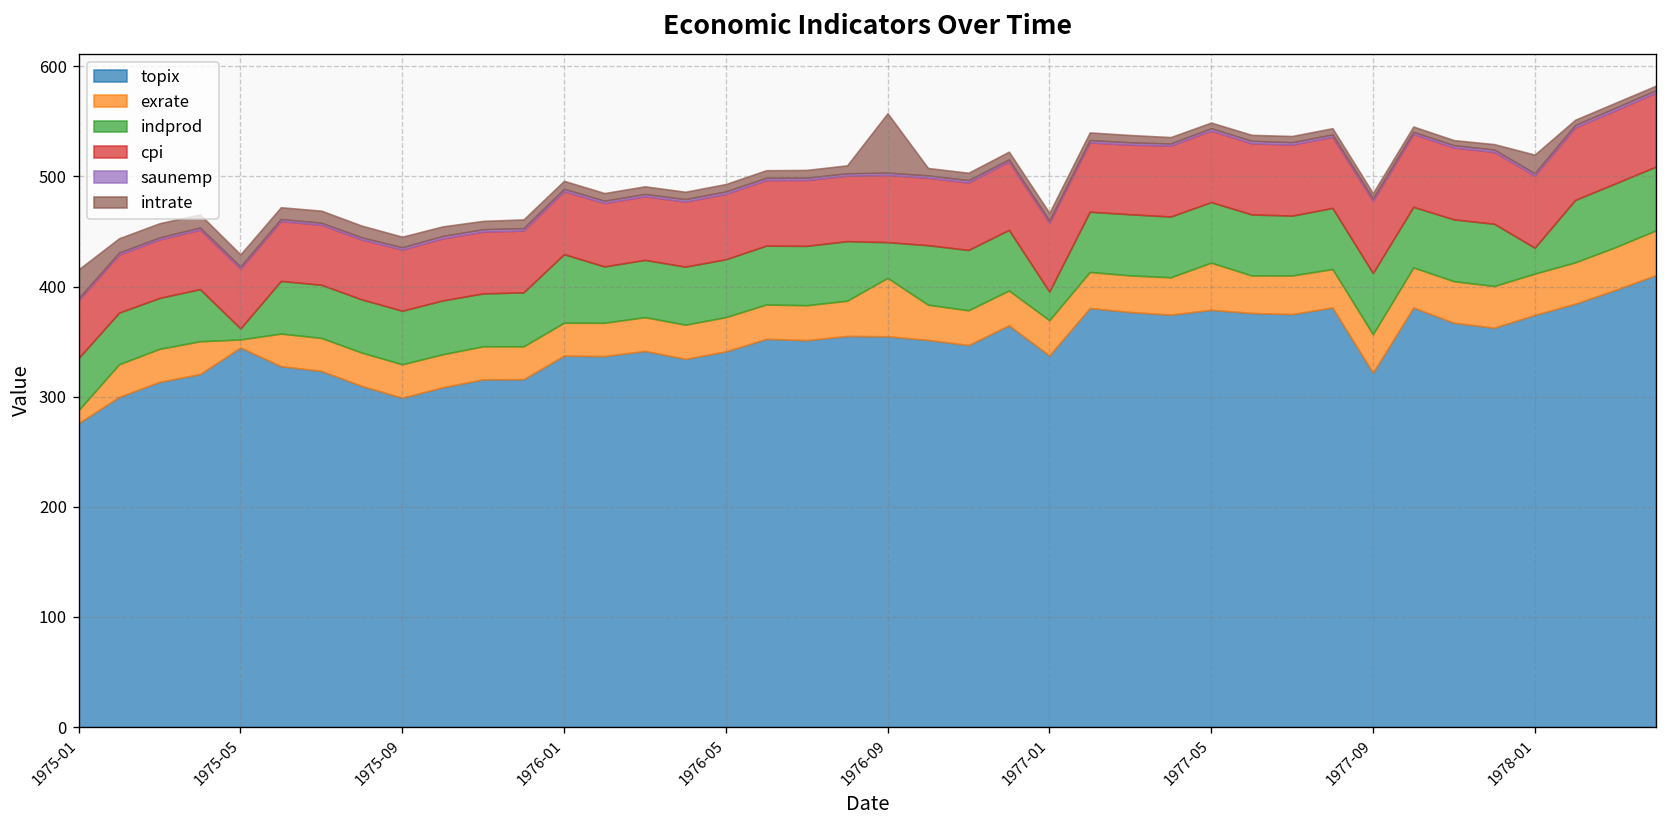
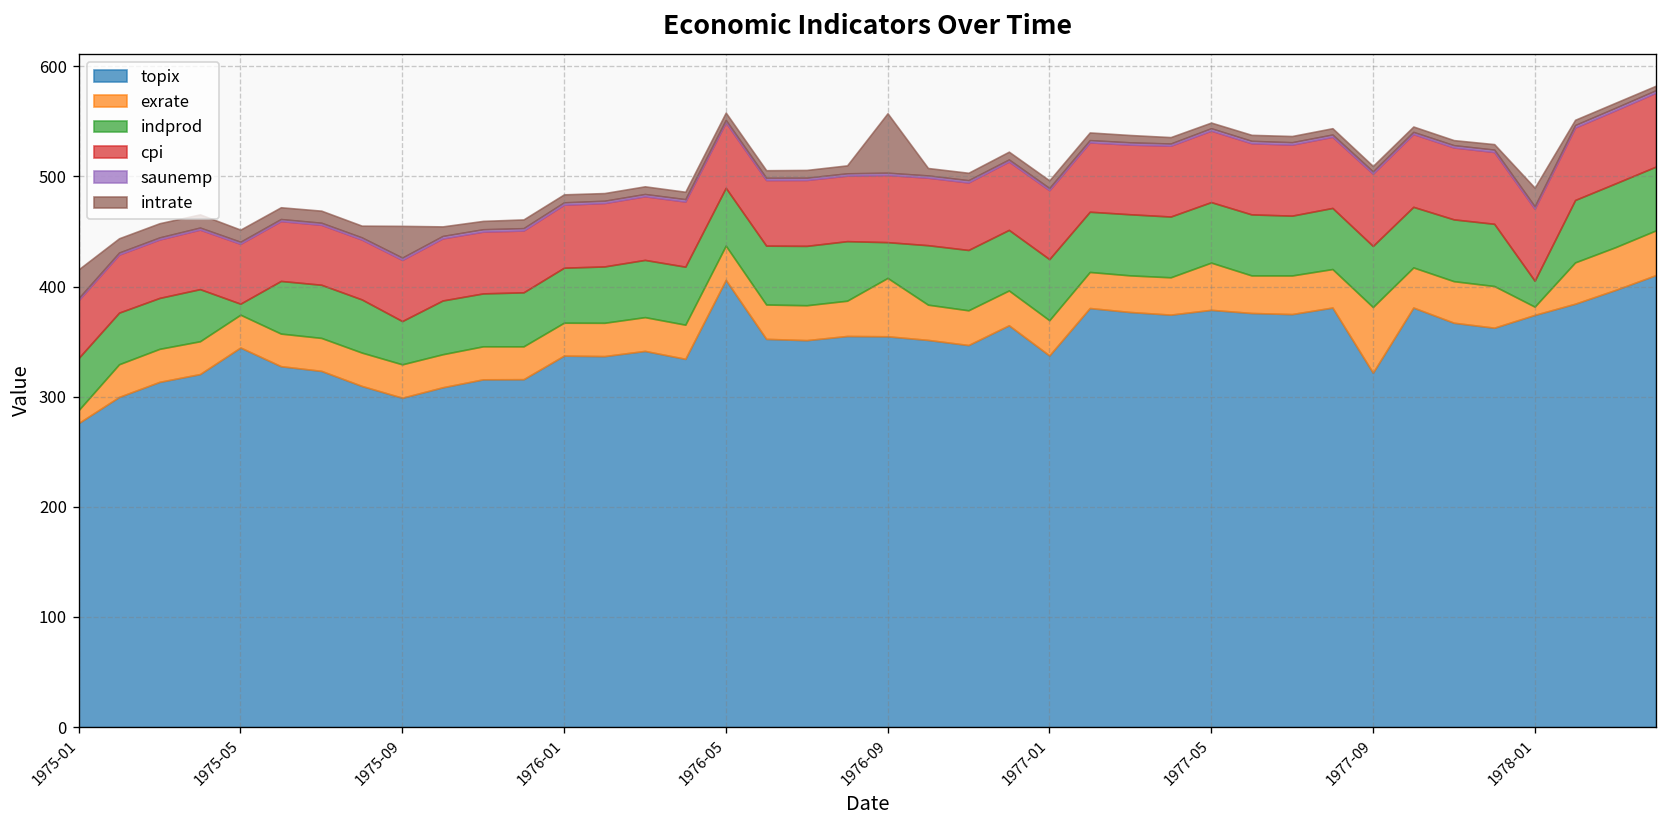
  {
    "topix": {
      "1975-01": 280,
      "1975-05": 340,
      "1975-09": 300,
      "1976-01": 340,
-     "1976-05": 340,
+     "1976-05": 410,
      "1976-09": 350,
      "1977-01": 340,
      "1977-05": 380,
      "1977-09": 320,
      "1978-01": 370
    },
    "exrate": {
      "1975-01": 10,
-     "1975-05": 10,
+     "1975-05": 30,
      "1975-09": 30,
      "1976-01": 30,
      "1976-05": 30,
      "1976-09": 50,
      "1977-01": 30,
      "1977-05": 40,
-     "1977-09": 30,
-     "1978-01": 40
+     "1977-09": 60,
+     "1978-01": 10
    },
    "indprod": {
      "1975-01": 50,
      "1975-05": 10,
-     "1975-09": 50,
-     "1976-01": 60,
+     "1975-09": 40,
+     "1976-01": 50,
      "1976-05": 50,
      "1976-09": 30,
-     "1977-01": 30,
+     "1977-01": 60,
      "1977-05": 50,
      "1977-09": 60,
      "1978-01": 20
    },
    "intrate": {
      "1975-01": 30,
      "1975-05": 10,
-     "1975-09": 10,
+     "1975-09": 30,
      "1976-01": 10,
      "1976-05": 10,
      "1976-09": 50,
      "1977-01": 10,
      "1977-05": 10,
      "1977-09": 0,
      "1978-01": 20
    }
  }
